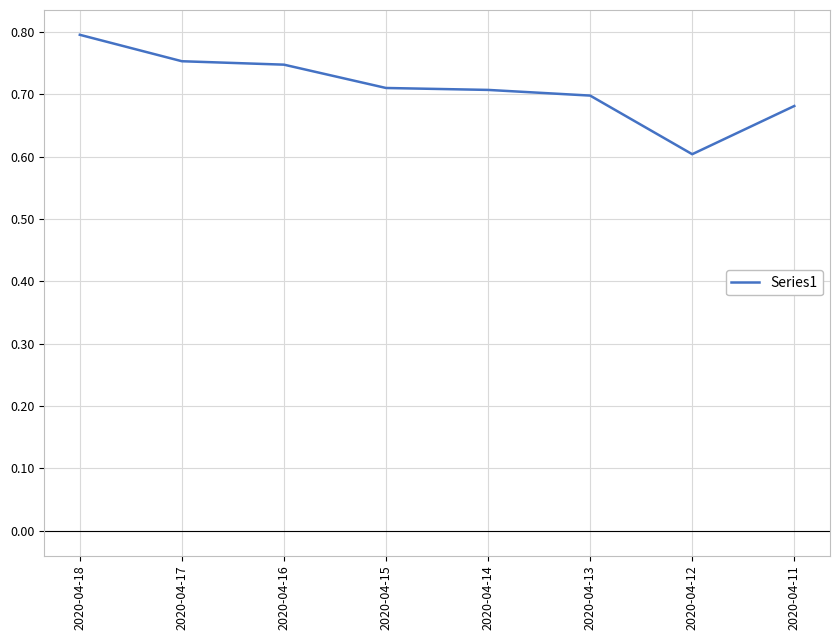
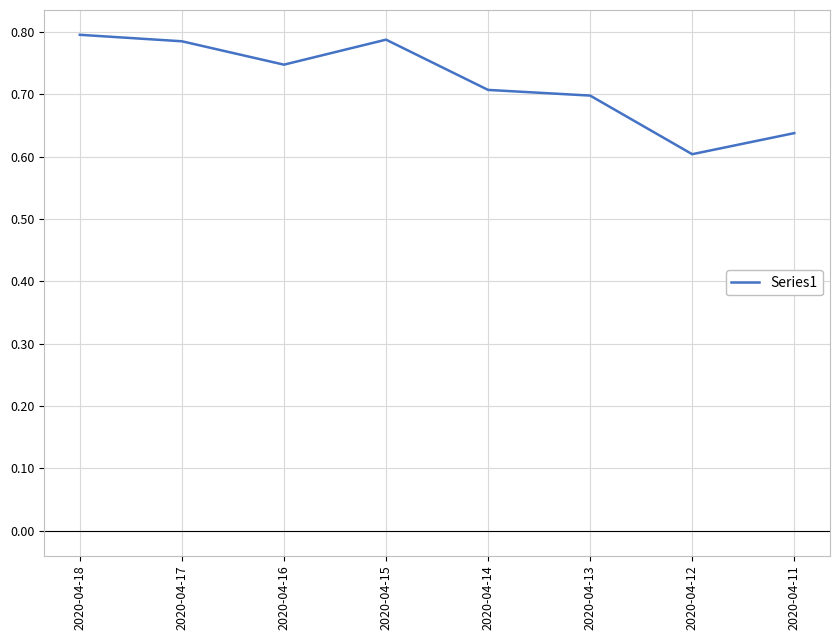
  {
    "2020-04-18": 0.80,
-   "2020-04-17": 0.75,
+   "2020-04-17": 0.79,
    "2020-04-16": 0.75,
-   "2020-04-15": 0.71,
+   "2020-04-15": 0.79,
    "2020-04-14": 0.71,
    "2020-04-13": 0.70,
    "2020-04-12": 0.60,
-   "2020-04-11": 0.68
+   "2020-04-11": 0.64
  }
